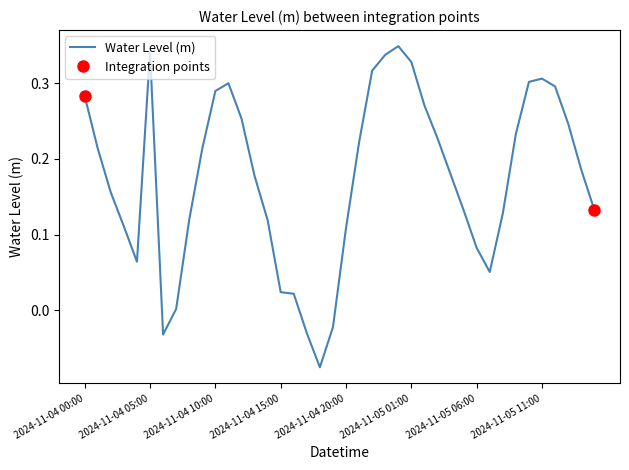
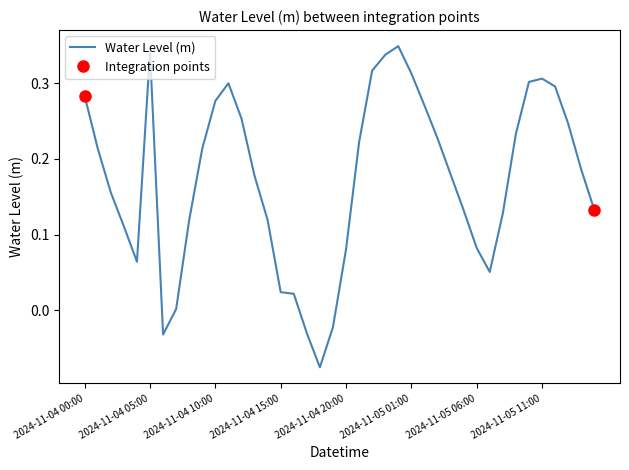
  {
    "Water Level (m)": {
-     "2024-11-04 10:00": 0.29,
+     "2024-11-04 10:00": 0.28,
      "2024-11-04 15:00": 0.02,
-     "2024-11-04 20:00": 0.11,
-     "2024-11-05 01:00": 0.33,
+     "2024-11-04 20:00": 0.08,
+     "2024-11-05 01:00": 0.31,
      "2024-11-05 06:00": 0.08,
      "2024-11-05 11:00": 0.31
    }
  }
